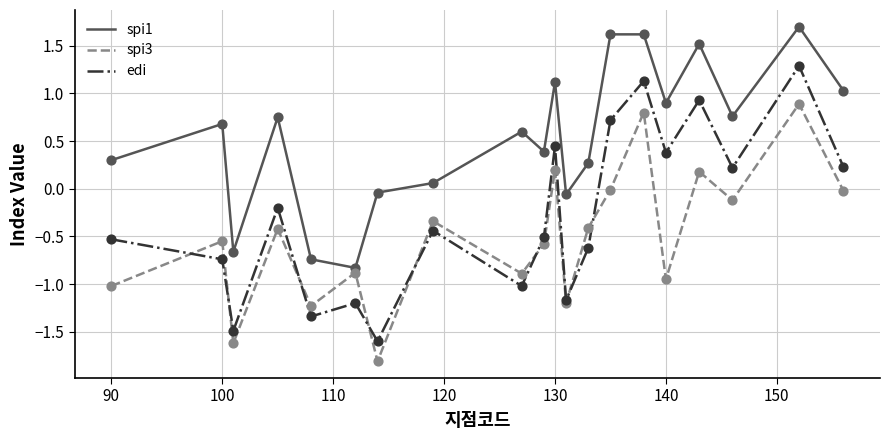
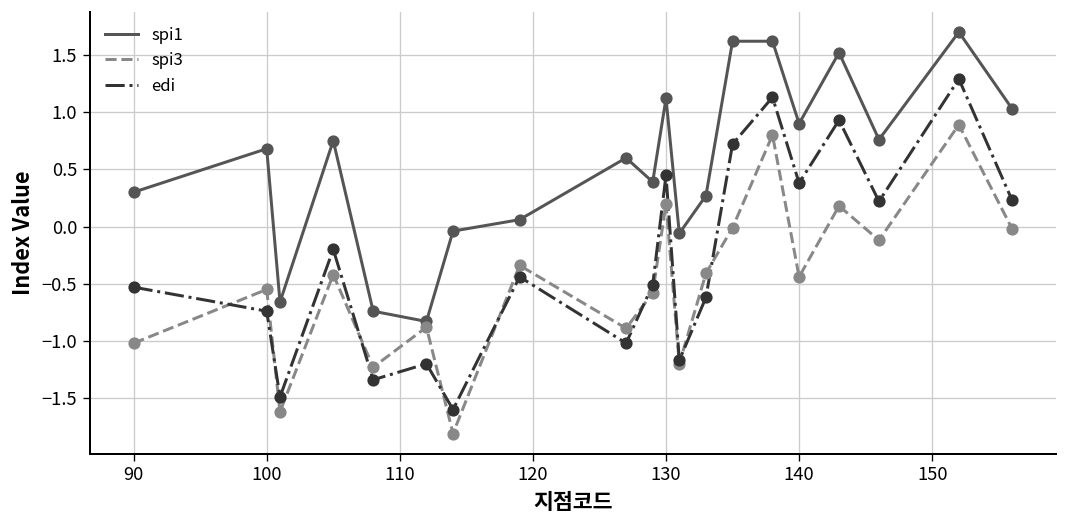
  {
    "spi3": {
      "90": -1.0,
      "100": -0.6,
      "130": 0.2,
-     "140": -1.0
+     "140": -0.4
    }
  }
